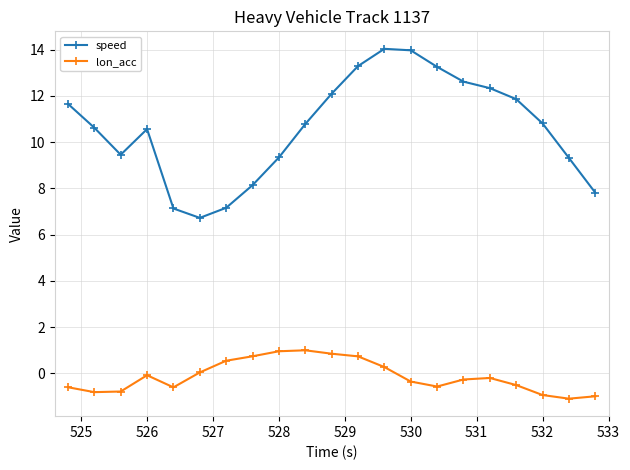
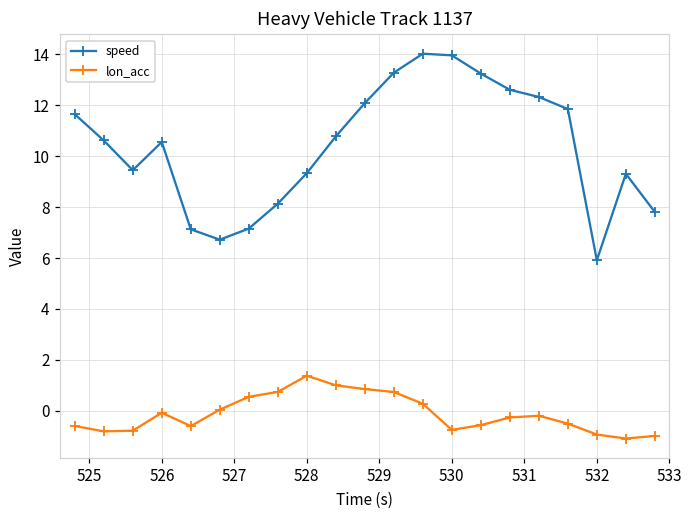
  {
    "speed": {
      "526": 10.6,
      "528": 9.3,
      "530": 14.0,
-     "532": 10.8
+     "532": 5.9
    },
    "lon_acc": {
      "526": -0.1,
-     "528": 1.0,
-     "530": -0.4,
+     "528": 1.4,
+     "530": -0.8,
      "532": -0.9
    }
  }
